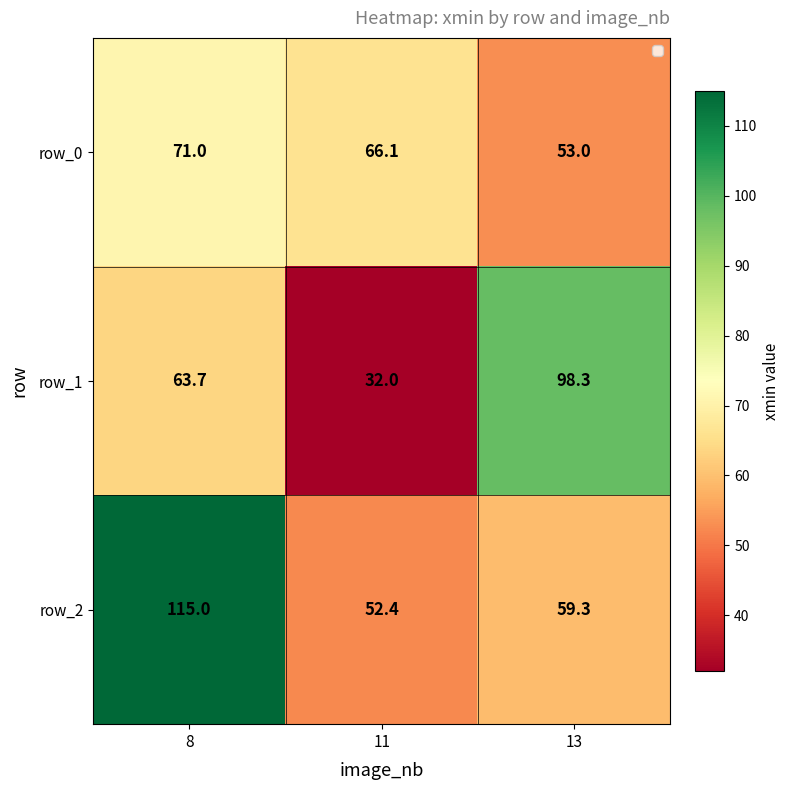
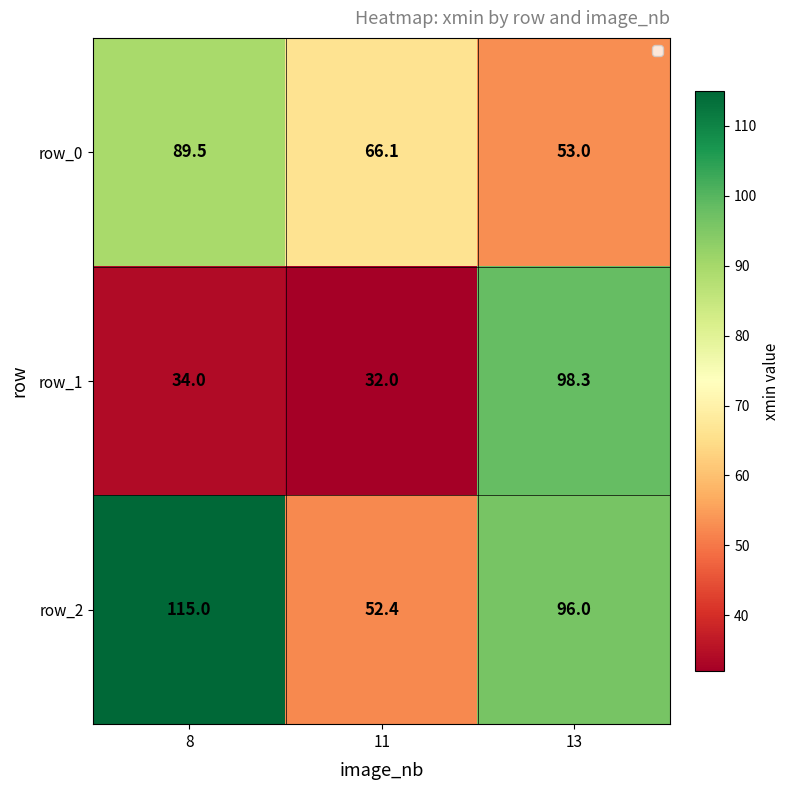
  {
    "row_0": {
-     "8": 71.0,
+     "8": 89.5,
      "11": 66.1,
      "13": 53.0
    },
    "row_1": {
-     "8": 63.7,
+     "8": 34.0,
      "11": 32.0,
      "13": 98.3
    },
    "row_2": {
      "8": 115.0,
      "11": 52.4,
-     "13": 59.3
+     "13": 96.0
    }
  }
